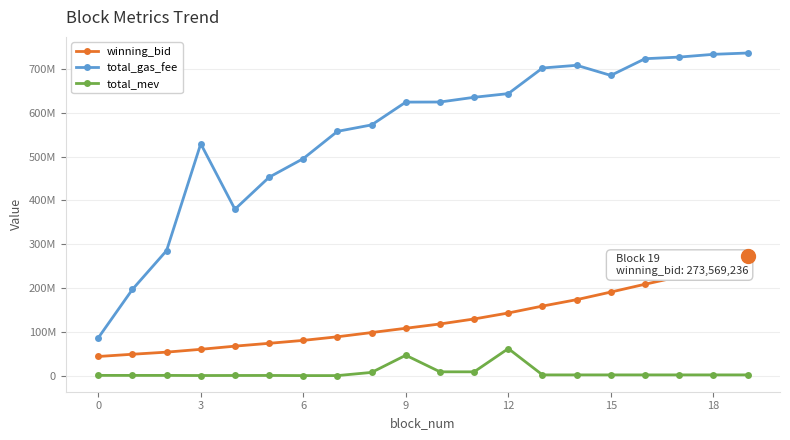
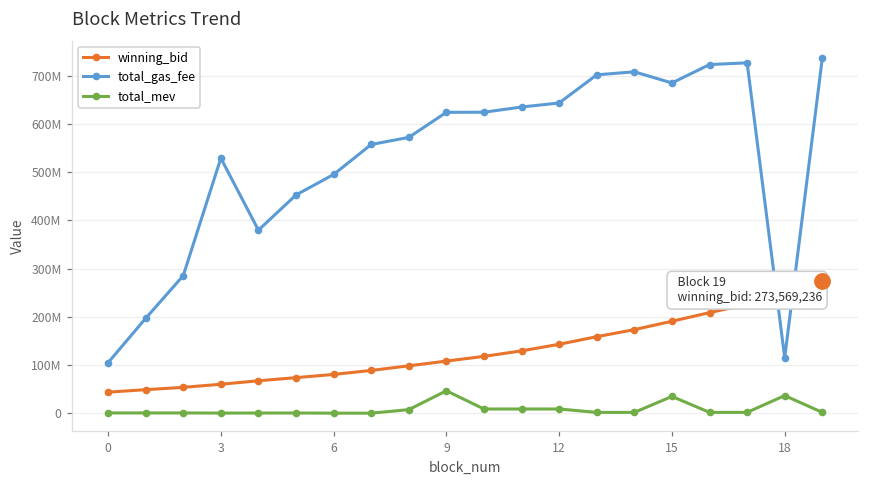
  {
    "total_gas_fee": {
-     "0": 90000000,
+     "0": 110000000,
      "3": 530000000,
      "6": 500000000,
      "9": 620000000,
      "12": 640000000,
      "15": 690000000,
-     "18": 730000000
+     "18": 120000000
    },
    "total_mev": {
      "0": 0,
      "3": 0,
      "6": 0,
      "9": 50000000,
-     "12": 60000000,
-     "15": 0,
-     "18": 0
+     "12": 10000000,
+     "15": 40000000,
+     "18": 40000000
    }
  }
